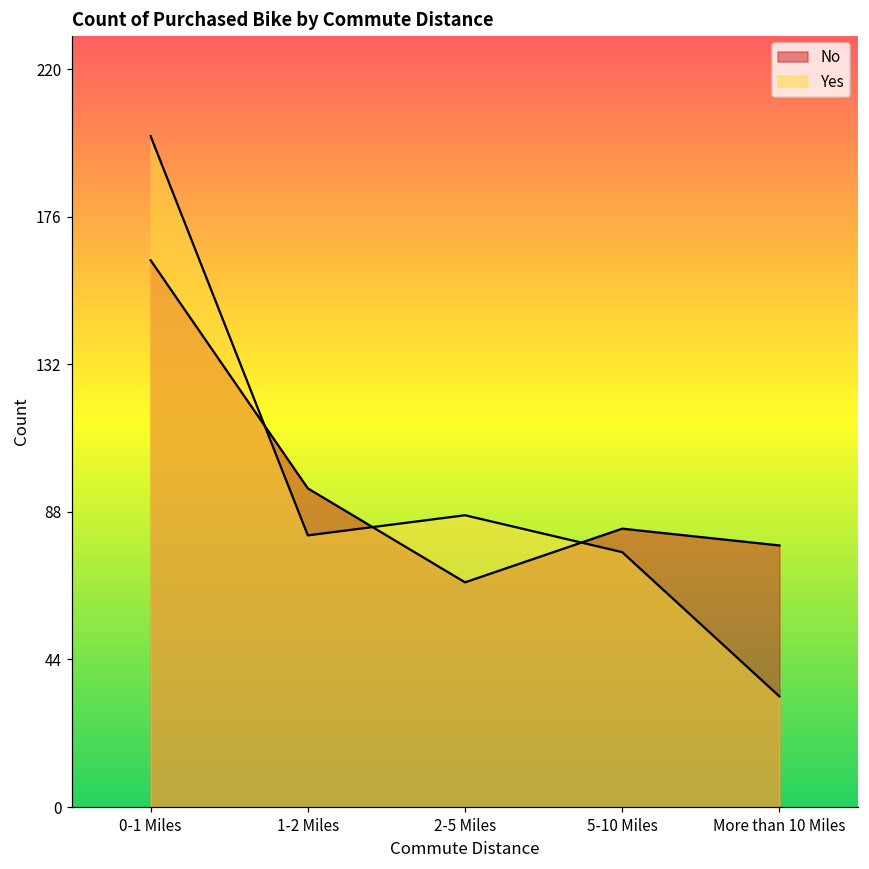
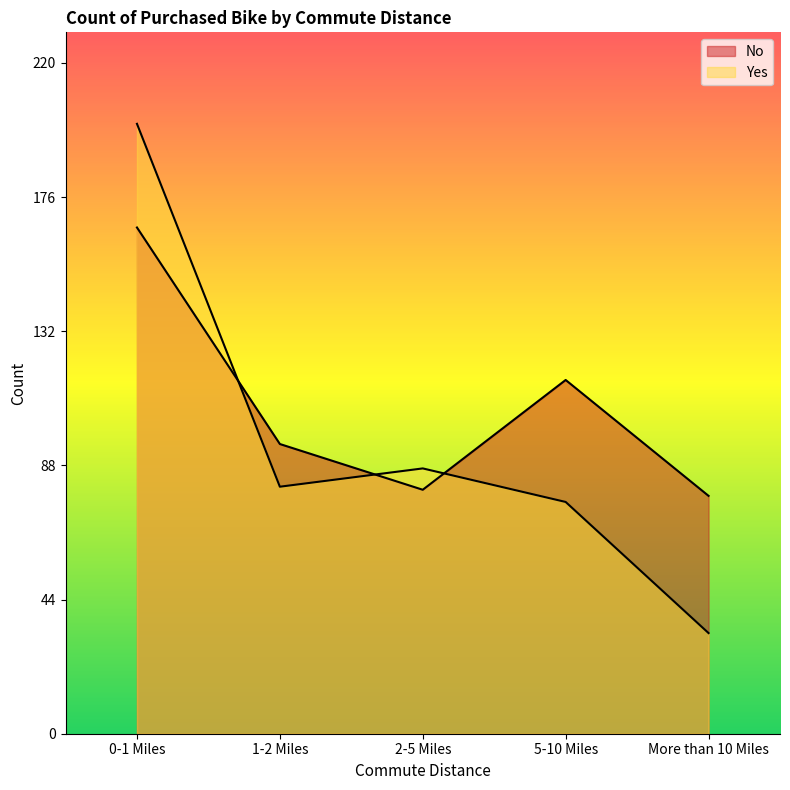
  {
    "No": {
-     "0-1 Miles": 163,
+     "0-1 Miles": 166,
      "1-2 Miles": 95,
-     "2-5 Miles": 67,
-     "5-10 Miles": 83,
+     "2-5 Miles": 80,
+     "5-10 Miles": 116,
      "More than 10 Miles": 78
    },
    "Yes": {
      "0-1 Miles": 200,
      "1-2 Miles": 81,
      "2-5 Miles": 87,
      "5-10 Miles": 76,
      "More than 10 Miles": 33
    }
  }
